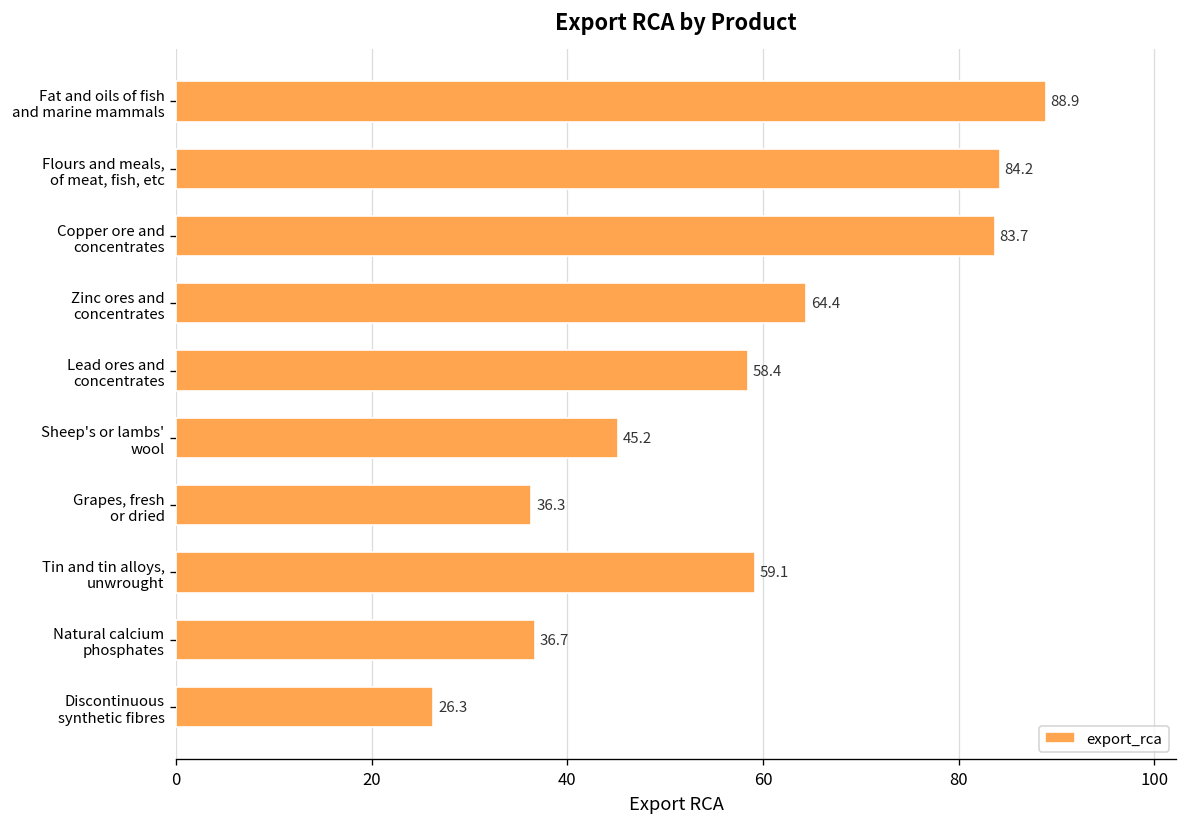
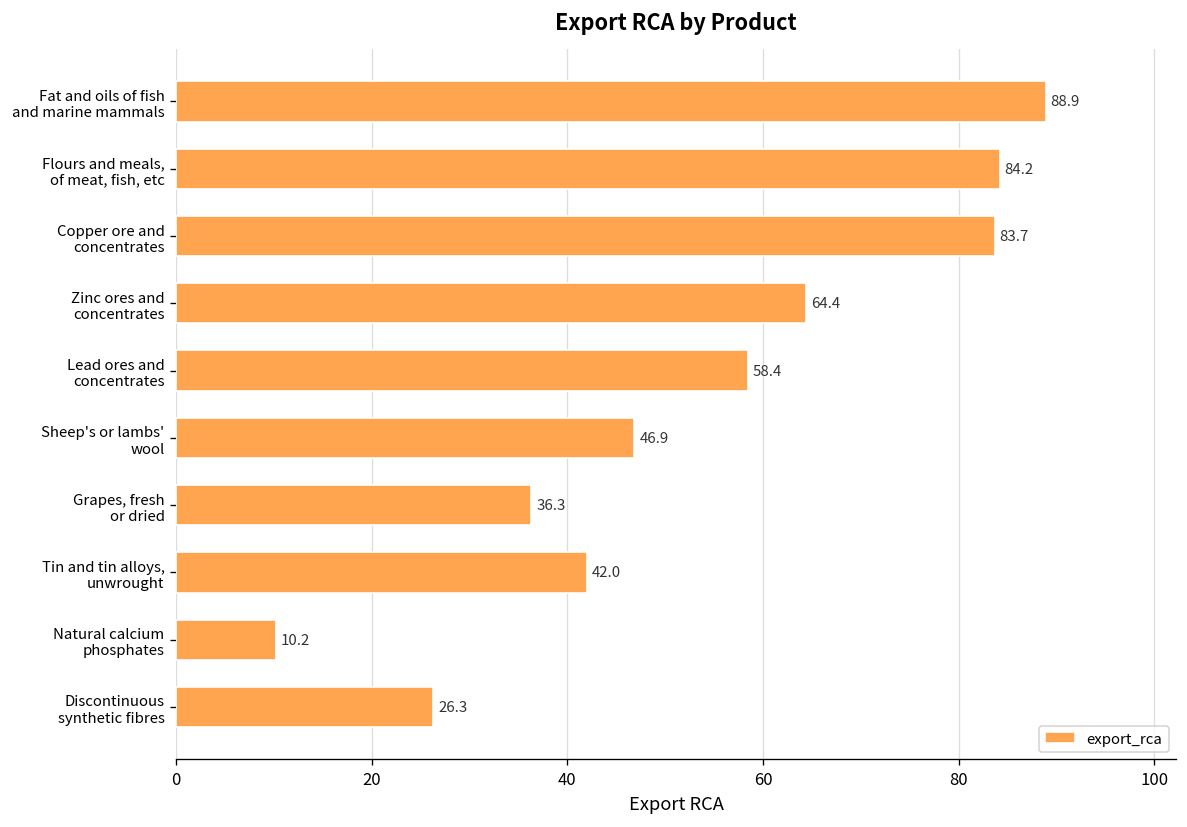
  {
    "Fat and oils of fish and marine mammals": 88.9,
    "Flours and meals, of meat, fish, etc": 84.2,
    "Copper ore and concentrates": 83.7,
    "Zinc ores and concentrates": 64.4,
    "Lead ores and concentrates": 58.4,
-   "Sheep's or lambs' wool": 45.2,
+   "Sheep's or lambs' wool": 46.9,
    "Grapes, fresh or dried": 36.3,
-   "Tin and tin alloys, unwrought": 59.1,
-   "Natural calcium phosphates": 36.7,
+   "Tin and tin alloys, unwrought": 42.0,
+   "Natural calcium phosphates": 10.2,
    "Discontinuous synthetic fibres": 26.3
  }
